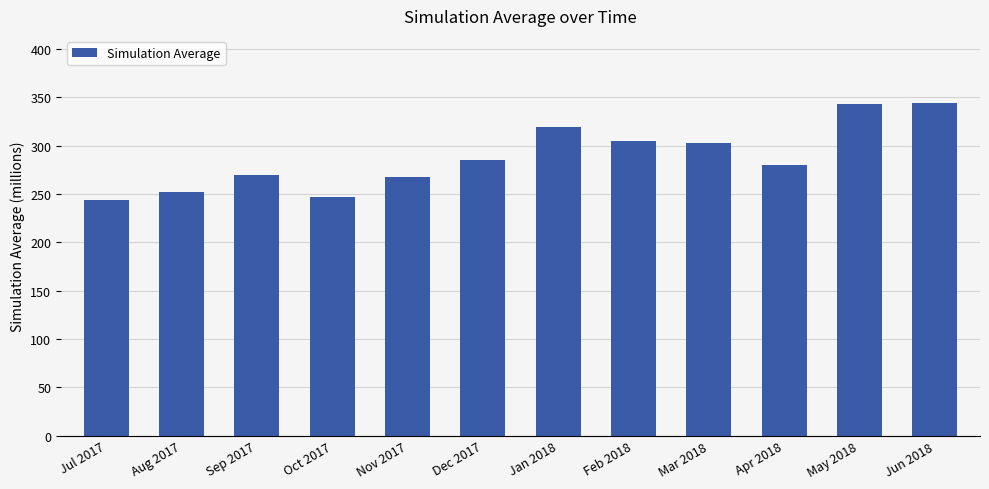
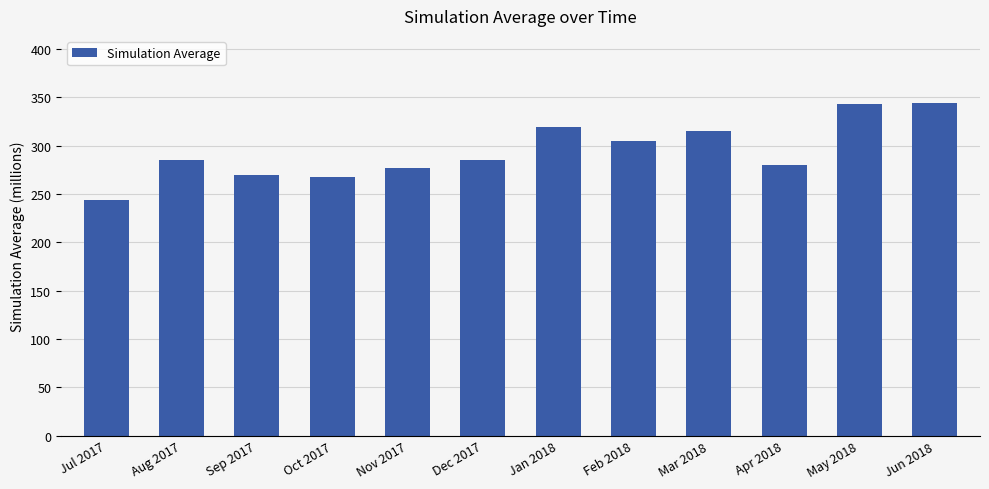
  {
    "Jul 2017": 240,
-   "Aug 2017": 250,
+   "Aug 2017": 280,
    "Sep 2017": 270,
-   "Oct 2017": 250,
-   "Nov 2017": 270,
+   "Oct 2017": 270,
+   "Nov 2017": 280,
    "Dec 2017": 290,
    "Jan 2018": 320,
    "Feb 2018": 300,
-   "Mar 2018": 300,
+   "Mar 2018": 310,
    "Apr 2018": 280,
    "May 2018": 340,
    "Jun 2018": 340
  }
